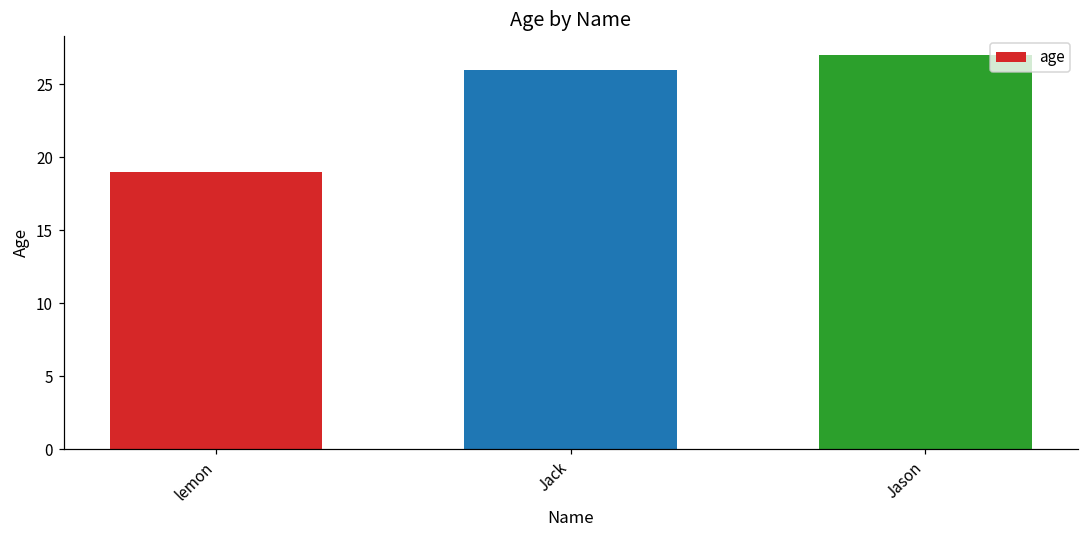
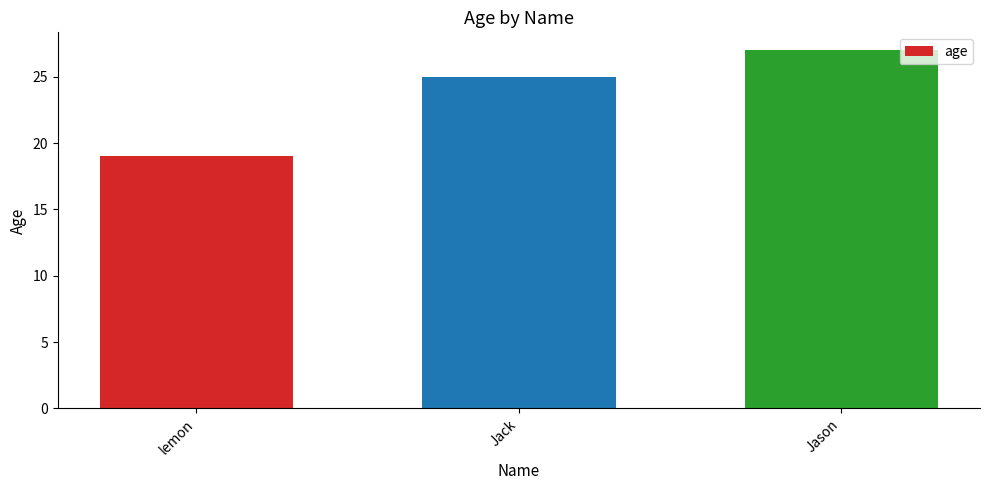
  {
    "lemon": 19,
-   "Jack": 26,
+   "Jack": 25,
    "Jason": 27
  }
